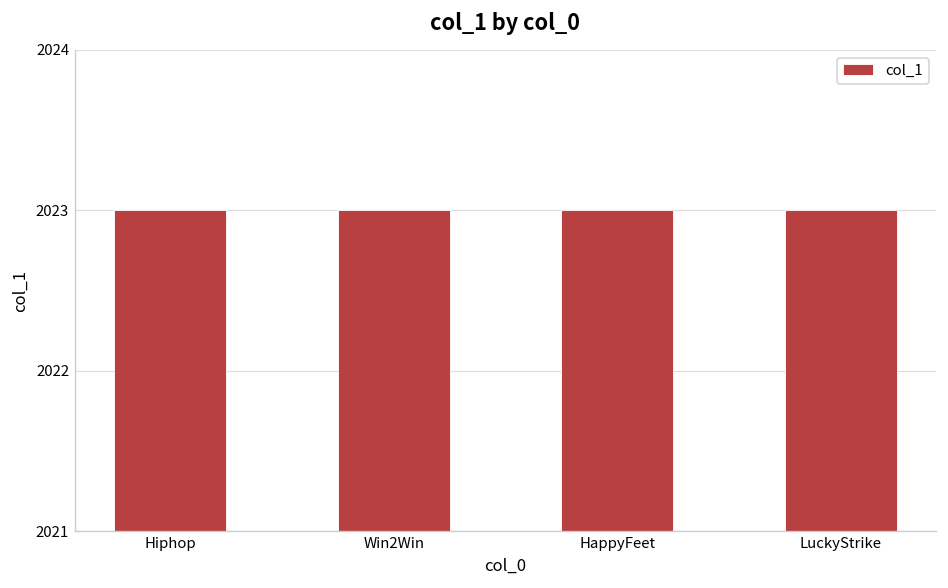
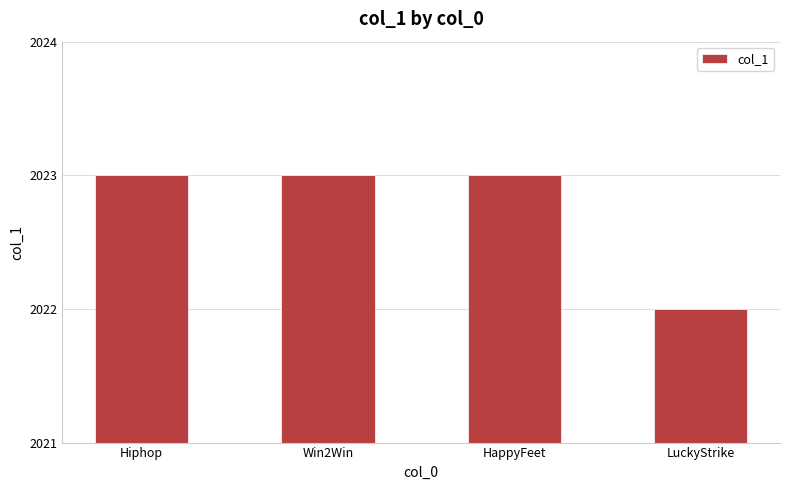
  {
    "Hiphop": 2023,
    "Win2Win": 2023,
    "HappyFeet": 2023,
-   "LuckyStrike": 2023
+   "LuckyStrike": 2022
  }
